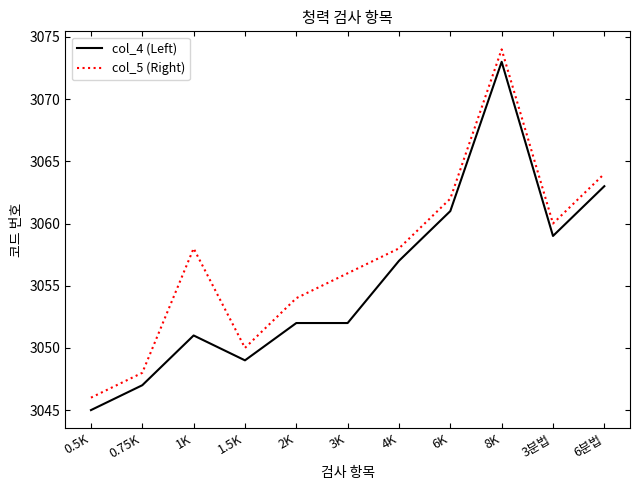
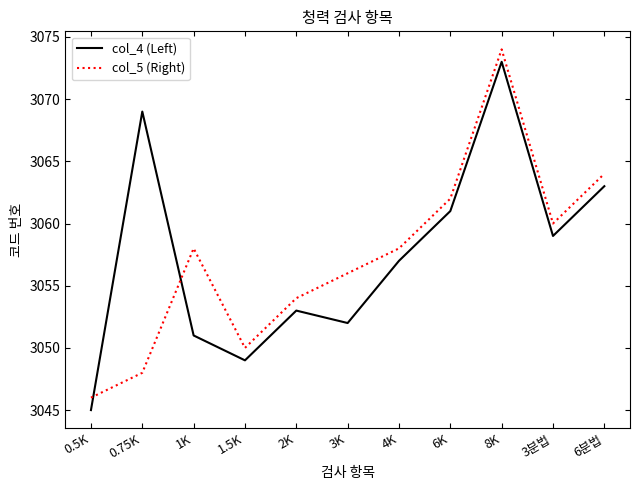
  {
    "col_4 (Left)": {
      "0.5K": 3045,
-     "0.75K": 3047,
+     "0.75K": 3069,
      "1K": 3051,
      "1.5K": 3049,
-     "2K": 3052,
+     "2K": 3053,
      "3K": 3052,
      "4K": 3057,
      "6K": 3061,
      "8K": 3073,
      "3분법": 3059,
      "6분법": 3063
    },
    "col_5 (Right)": {
      "0.5K": 3046,
      "0.75K": 3048,
      "1K": 3058,
      "1.5K": 3050,
      "2K": 3054,
      "3K": 3056,
      "4K": 3058,
      "6K": 3062,
      "8K": 3074,
      "3분법": 3060,
      "6분법": 3064
    }
  }
